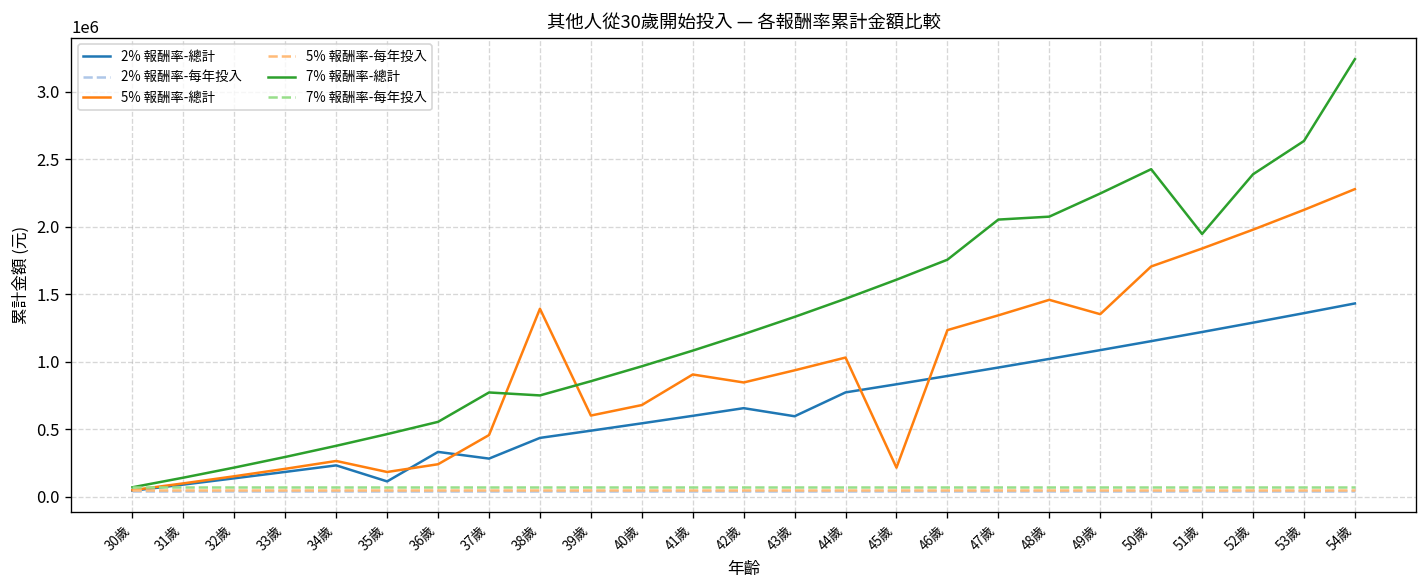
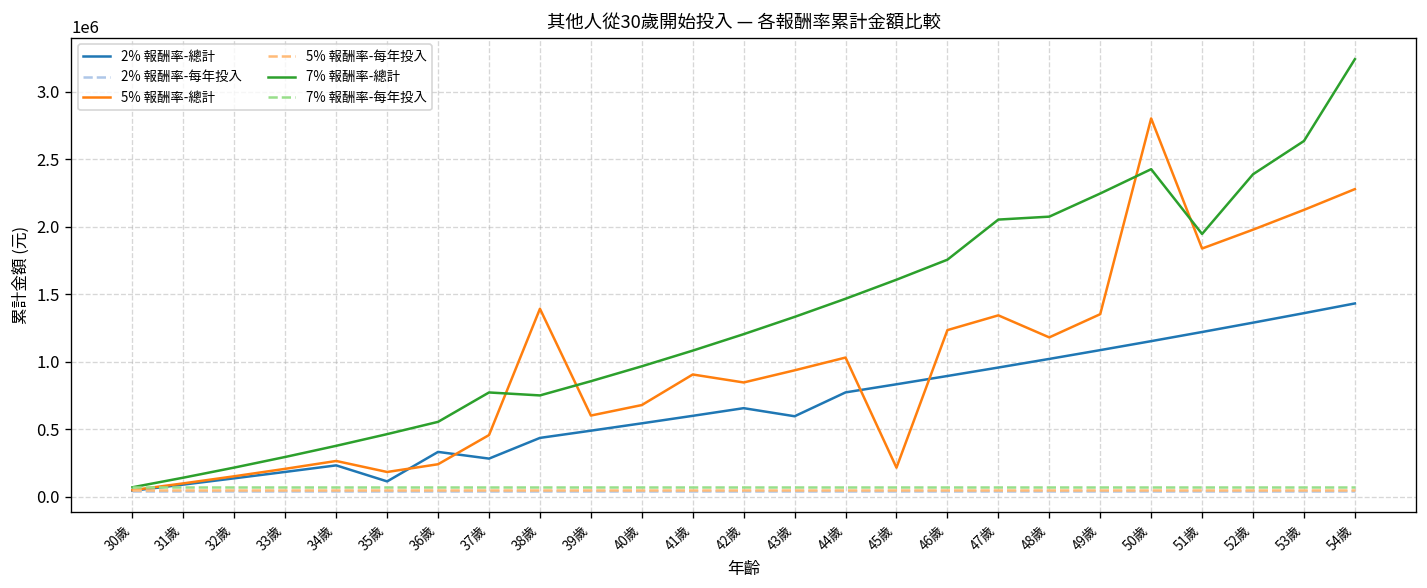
  {
    "2% 報酬率-總計": {
      "33歲": 190000,
      "34歲": 230000,
      "35歲": 110000,
      "36歲": 330000,
      "37歲": 280000,
      "38歲": 440000,
      "39歲": 490000,
      "40歲": 540000,
      "41歲": 600000,
      "42歲": 660000,
      "43歲": 600000,
      "44歲": 770000,
      "45歲": 830000,
      "46歲": 900000,
      "47歲": 960000,
      "48歲": 1020000,
      "49歲": 1090000,
      "50歲": 1150000,
      "51歲": 1220000,
      "52歲": 1290000,
      "53歲": 1360000,
      "54歲": 1430000
    },
    "5% 報酬率-總計": {
      "33歲": 210000,
      "34歲": 270000,
      "35歲": 180000,
      "36歲": 240000,
      "37歲": 460000,
      "38歲": 1390000,
      "39歲": 600000,
      "40歲": 680000,
      "41歲": 910000,
      "42歲": 850000,
      "43歲": 940000,
      "44歲": 1030000,
      "45歲": 220000,
      "46歲": 1240000,
      "47歲": 1340000,
-     "48歲": 1460000,
+     "48歲": 1180000,
      "49歲": 1350000,
-     "50歲": 1710000,
+     "50歲": 2800000,
      "51歲": 1840000,
      "52歲": 1980000,
      "53歲": 2130000,
      "54歲": 2280000
    },
    "7% 報酬率-總計": {
      "31歲": 140000,
      "32歲": 220000,
      "33歲": 300000,
      "34歲": 380000,
      "35歲": 460000,
      "36歲": 560000,
      "37歲": 770000,
      "38歲": 750000,
      "39歲": 860000,
      "40歲": 970000,
      "41歲": 1080000,
      "42歲": 1210000,
      "43歲": 1330000,
      "44歲": 1470000,
      "45歲": 1610000,
      "46歲": 1760000,
      "47歲": 2050000,
      "48歲": 2080000,
      "49歲": 2250000,
      "50歲": 2430000,
      "51歲": 1950000,
      "52歲": 2390000,
      "53歲": 2640000,
      "54歲": 3240000
    }
  }
